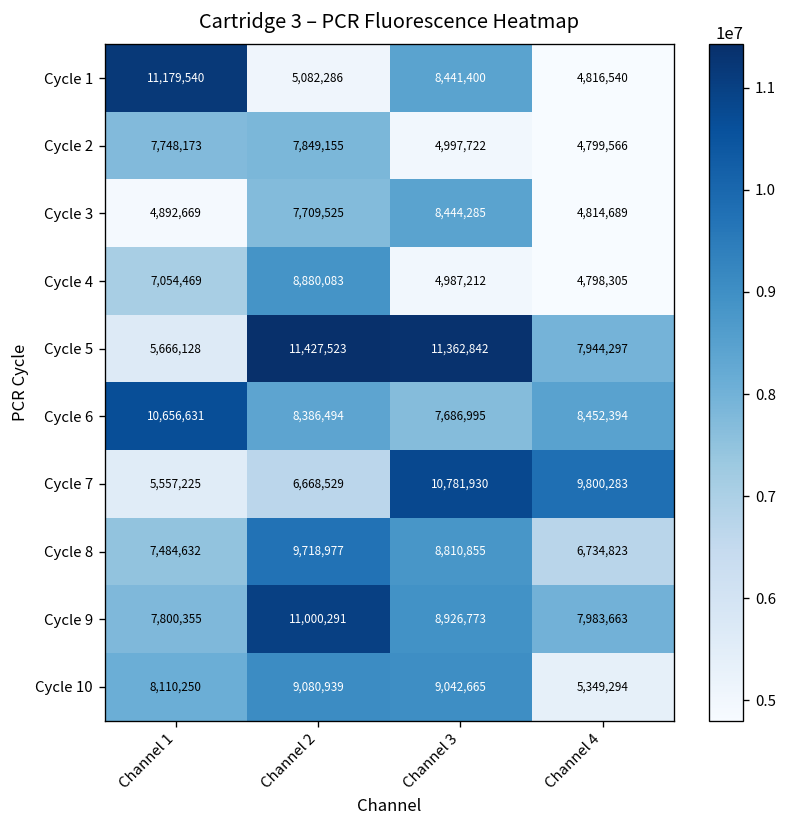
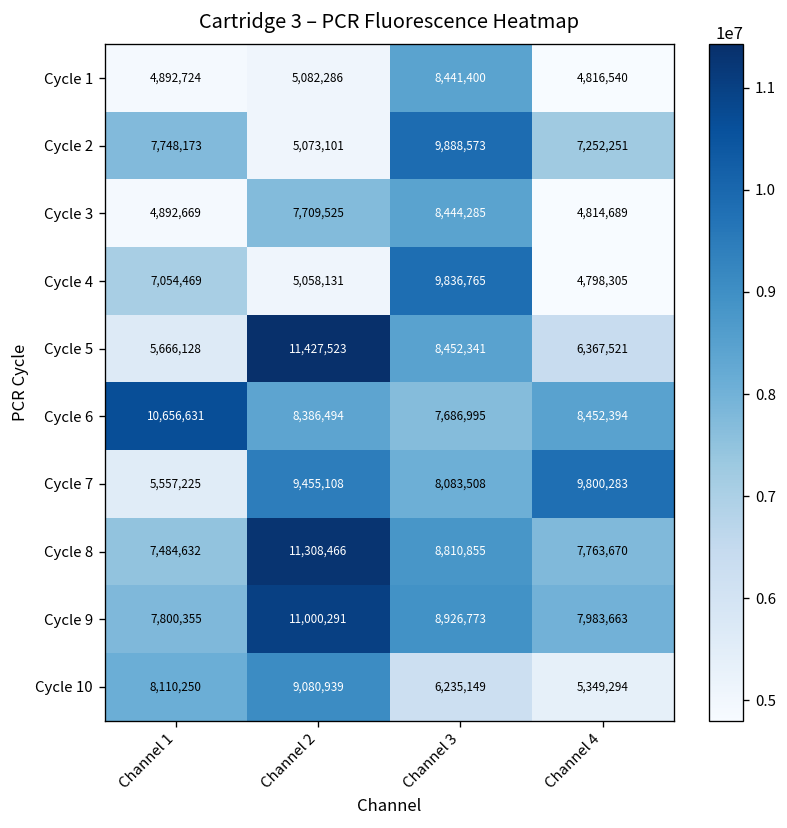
  {
    "Cycle 1": {
-     "Channel 1": "11,179,540",
+     "Channel 1": "4,892,724",
      "Channel 2": "5,082,286",
      "Channel 3": "8,441,400",
      "Channel 4": "4,816,540"
    },
    "Cycle 2": {
      "Channel 1": "7,748,173",
-     "Channel 2": "7,849,155",
-     "Channel 3": "4,997,722",
-     "Channel 4": "4,799,566"
+     "Channel 2": "5,073,101",
+     "Channel 3": "9,888,573",
+     "Channel 4": "7,252,251"
    },
    "Cycle 3": {
      "Channel 1": "4,892,669",
      "Channel 2": "7,709,525",
      "Channel 3": "8,444,285",
      "Channel 4": "4,814,689"
    },
    "Cycle 4": {
      "Channel 1": "7,054,469",
-     "Channel 2": "8,880,083",
-     "Channel 3": "4,987,212",
+     "Channel 2": "5,058,131",
+     "Channel 3": "9,836,765",
      "Channel 4": "4,798,305"
    },
    "Cycle 5": {
      "Channel 1": "5,666,128",
      "Channel 2": "11,427,523",
-     "Channel 3": "11,362,842",
-     "Channel 4": "7,944,297"
+     "Channel 3": "8,452,341",
+     "Channel 4": "6,367,521"
    },
    "Cycle 6": {
      "Channel 1": "10,656,631",
      "Channel 2": "8,386,494",
      "Channel 3": "7,686,995",
      "Channel 4": "8,452,394"
    },
    "Cycle 7": {
      "Channel 1": "5,557,225",
-     "Channel 2": "6,668,529",
-     "Channel 3": "10,781,930",
+     "Channel 2": "9,455,108",
+     "Channel 3": "8,083,508",
      "Channel 4": "9,800,283"
    },
    "Cycle 8": {
      "Channel 1": "7,484,632",
-     "Channel 2": "9,718,977",
+     "Channel 2": "11,308,466",
      "Channel 3": "8,810,855",
-     "Channel 4": "6,734,823"
+     "Channel 4": "7,763,670"
    },
    "Cycle 9": {
      "Channel 1": "7,800,355",
      "Channel 2": "11,000,291",
      "Channel 3": "8,926,773",
      "Channel 4": "7,983,663"
    },
    "Cycle 10": {
      "Channel 1": "8,110,250",
      "Channel 2": "9,080,939",
-     "Channel 3": "9,042,665",
+     "Channel 3": "6,235,149",
      "Channel 4": "5,349,294"
    }
  }
